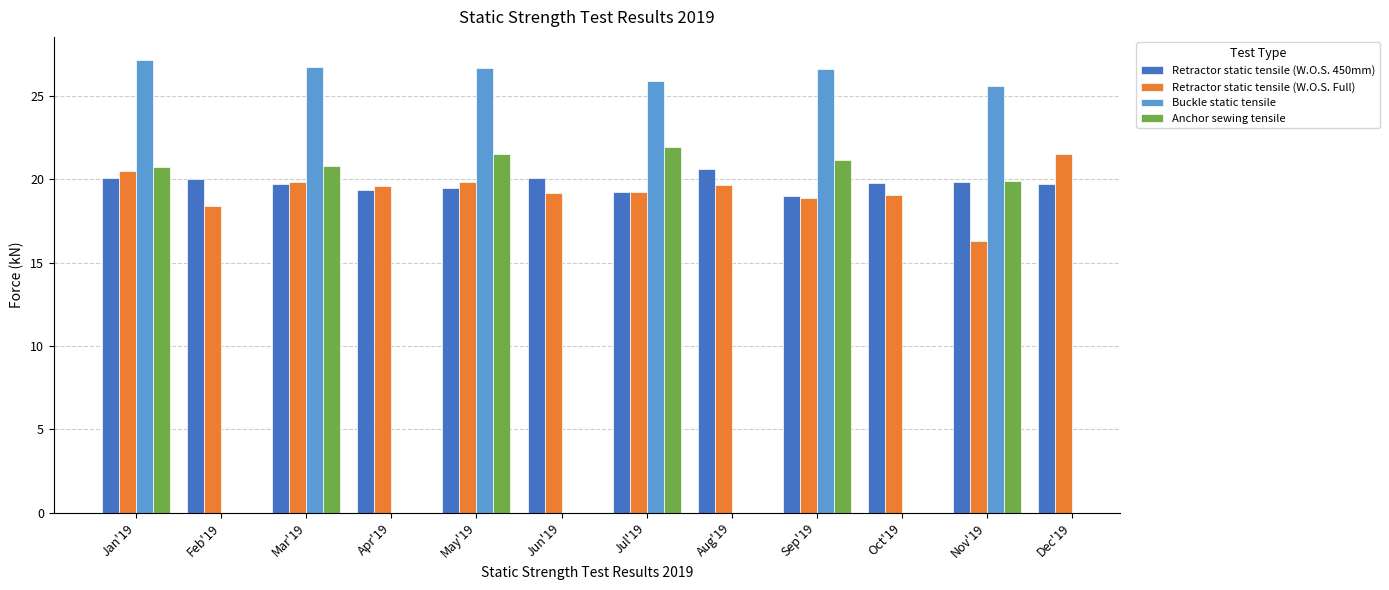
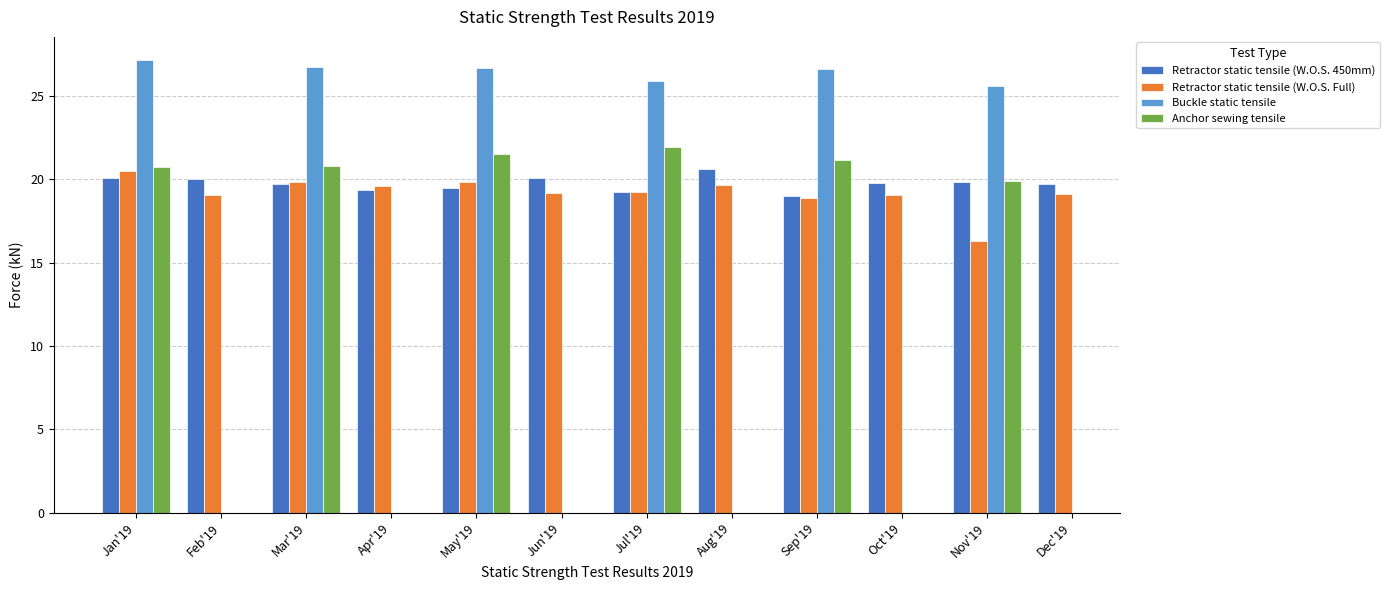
  {
    "Retractor static tensile (W.O.S. Full)": {
      "Jan'19": 20.5,
-     "Feb'19": 18.4,
+     "Feb'19": 19.0,
      "Mar'19": 19.9,
      "Apr'19": 19.6,
      "May'19": 19.8,
      "Jun'19": 19.2,
      "Jul'19": 19.3,
      "Aug'19": 19.7,
      "Sep'19": 18.9,
      "Oct'19": 19.1,
      "Nov'19": 16.3,
-     "Dec'19": 21.5
+     "Dec'19": 19.1
    }
  }
